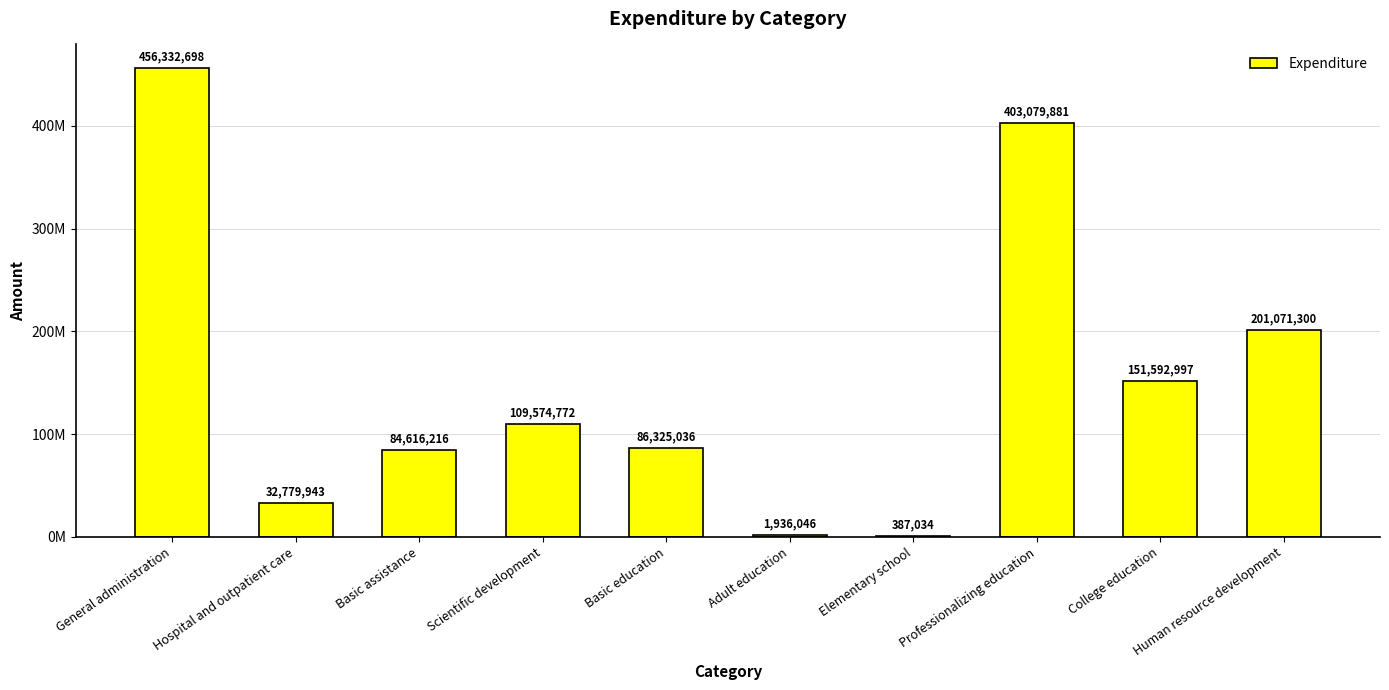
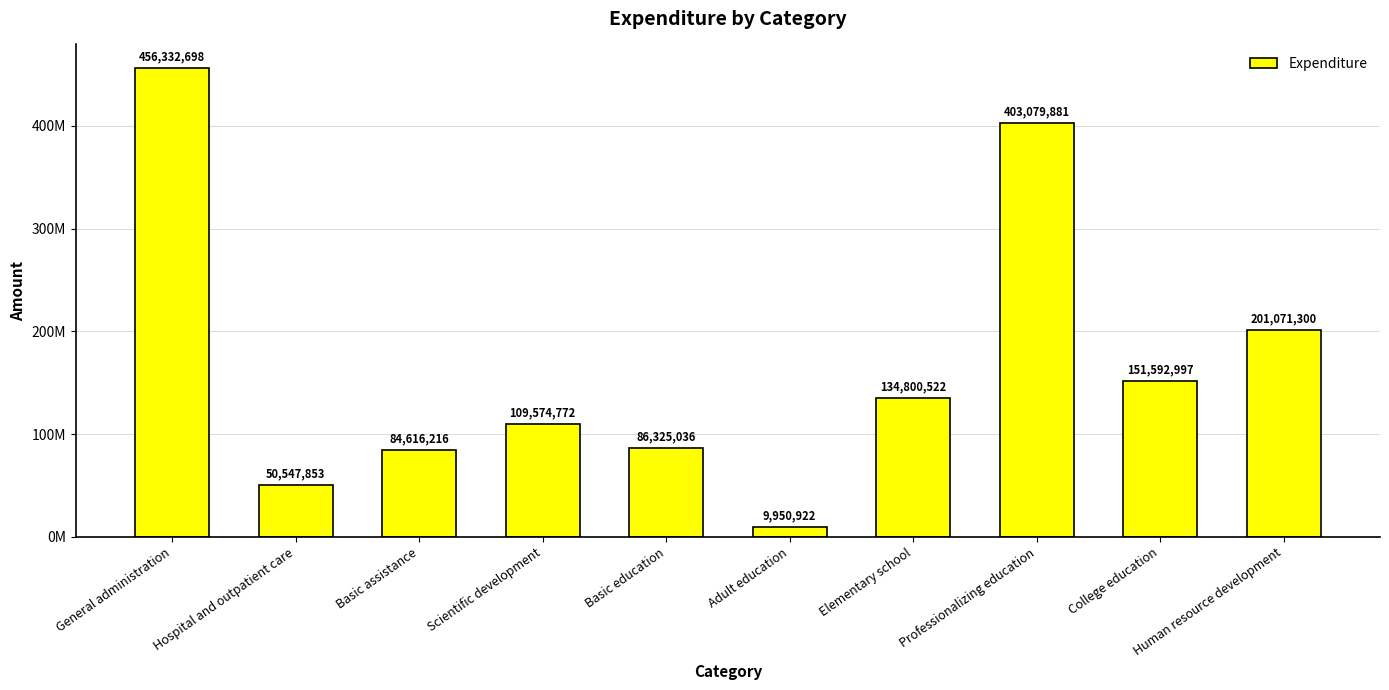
  {
    "General administration": "456,332,698",
-   "Hospital and outpatient care": "32,779,943",
+   "Hospital and outpatient care": "50,547,853",
    "Basic assistance": "84,616,216",
    "Scientific development": "109,574,772",
    "Basic education": "86,325,036",
-   "Adult education": "1,936,046",
-   "Elementary school": "387,034",
+   "Adult education": "9,950,922",
+   "Elementary school": "134,800,522",
    "Professionalizing education": "403,079,881",
    "College education": "151,592,997",
    "Human resource development": "201,071,300"
  }
